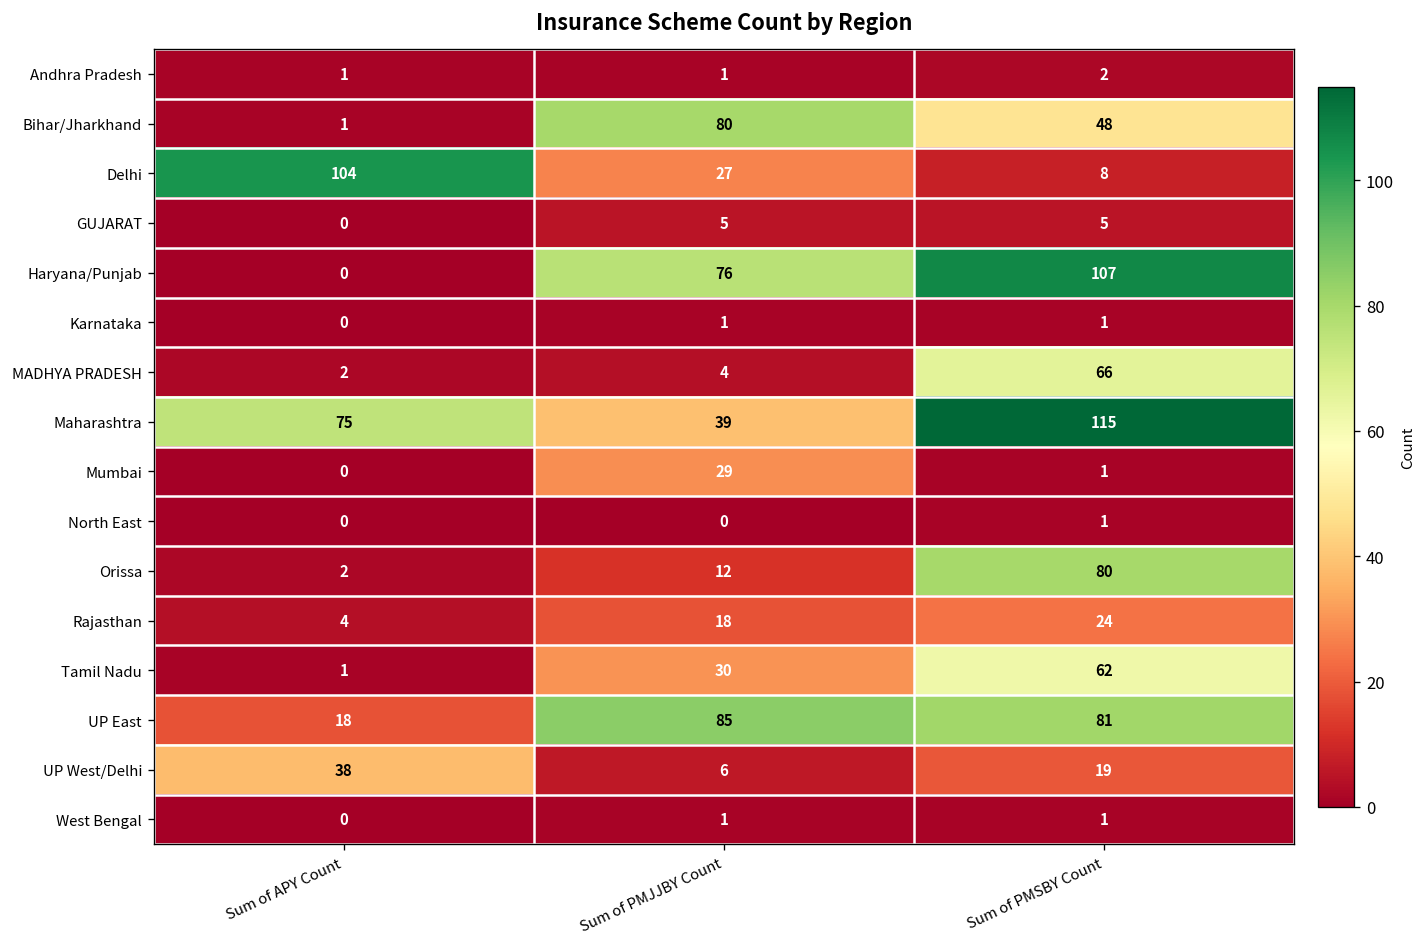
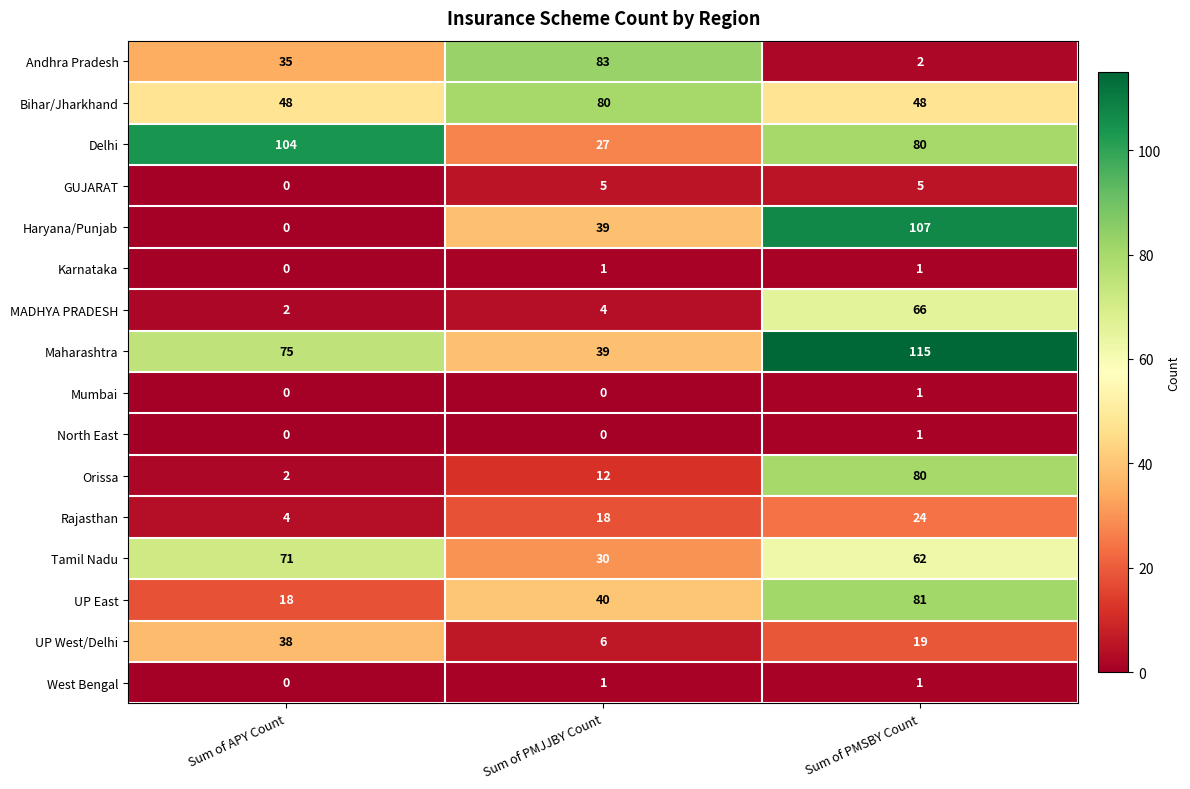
  {
    "Andhra Pradesh": {
-     "Sum of APY Count": 1,
-     "Sum of PMJJBY Count": 1,
+     "Sum of APY Count": 35,
+     "Sum of PMJJBY Count": 83,
      "Sum of PMSBY Count": 2
    },
    "Bihar/Jharkhand": {
-     "Sum of APY Count": 1,
+     "Sum of APY Count": 48,
      "Sum of PMJJBY Count": 80,
      "Sum of PMSBY Count": 48
    },
    "Delhi": {
      "Sum of APY Count": 104,
      "Sum of PMJJBY Count": 27,
-     "Sum of PMSBY Count": 8
+     "Sum of PMSBY Count": 80
    },
    "GUJARAT": {
      "Sum of APY Count": 0,
      "Sum of PMJJBY Count": 5,
      "Sum of PMSBY Count": 5
    },
    "Haryana/Punjab": {
      "Sum of APY Count": 0,
-     "Sum of PMJJBY Count": 76,
+     "Sum of PMJJBY Count": 39,
      "Sum of PMSBY Count": 107
    },
    "Karnataka": {
      "Sum of APY Count": 0,
      "Sum of PMJJBY Count": 1,
      "Sum of PMSBY Count": 1
    },
    "MADHYA PRADESH": {
      "Sum of APY Count": 2,
      "Sum of PMJJBY Count": 4,
      "Sum of PMSBY Count": 66
    },
    "Maharashtra": {
      "Sum of APY Count": 75,
      "Sum of PMJJBY Count": 39,
      "Sum of PMSBY Count": 115
    },
    "Mumbai": {
      "Sum of APY Count": 0,
-     "Sum of PMJJBY Count": 29,
+     "Sum of PMJJBY Count": 0,
      "Sum of PMSBY Count": 1
    },
    "North East": {
      "Sum of APY Count": 0,
      "Sum of PMJJBY Count": 0,
      "Sum of PMSBY Count": 1
    },
    "Orissa": {
      "Sum of APY Count": 2,
      "Sum of PMJJBY Count": 12,
      "Sum of PMSBY Count": 80
    },
    "Rajasthan": {
      "Sum of APY Count": 4,
      "Sum of PMJJBY Count": 18,
      "Sum of PMSBY Count": 24
    },
    "Tamil Nadu": {
-     "Sum of APY Count": 1,
+     "Sum of APY Count": 71,
      "Sum of PMJJBY Count": 30,
      "Sum of PMSBY Count": 62
    },
    "UP East": {
      "Sum of APY Count": 18,
-     "Sum of PMJJBY Count": 85,
+     "Sum of PMJJBY Count": 40,
      "Sum of PMSBY Count": 81
    },
    "UP West/Delhi": {
      "Sum of APY Count": 38,
      "Sum of PMJJBY Count": 6,
      "Sum of PMSBY Count": 19
    },
    "West Bengal": {
      "Sum of APY Count": 0,
      "Sum of PMJJBY Count": 1,
      "Sum of PMSBY Count": 1
    }
  }
